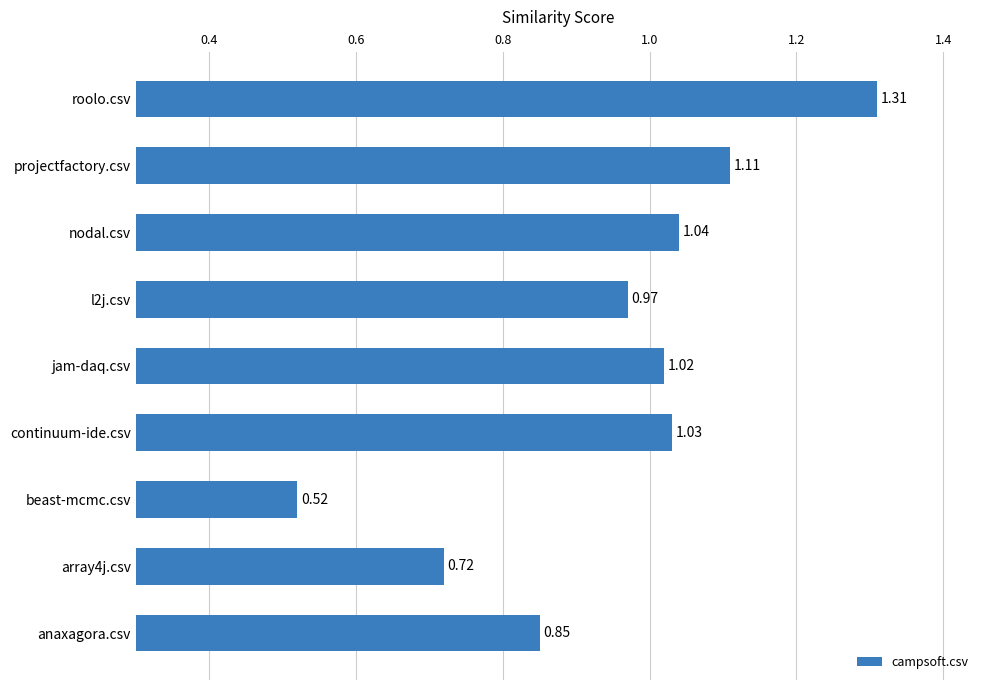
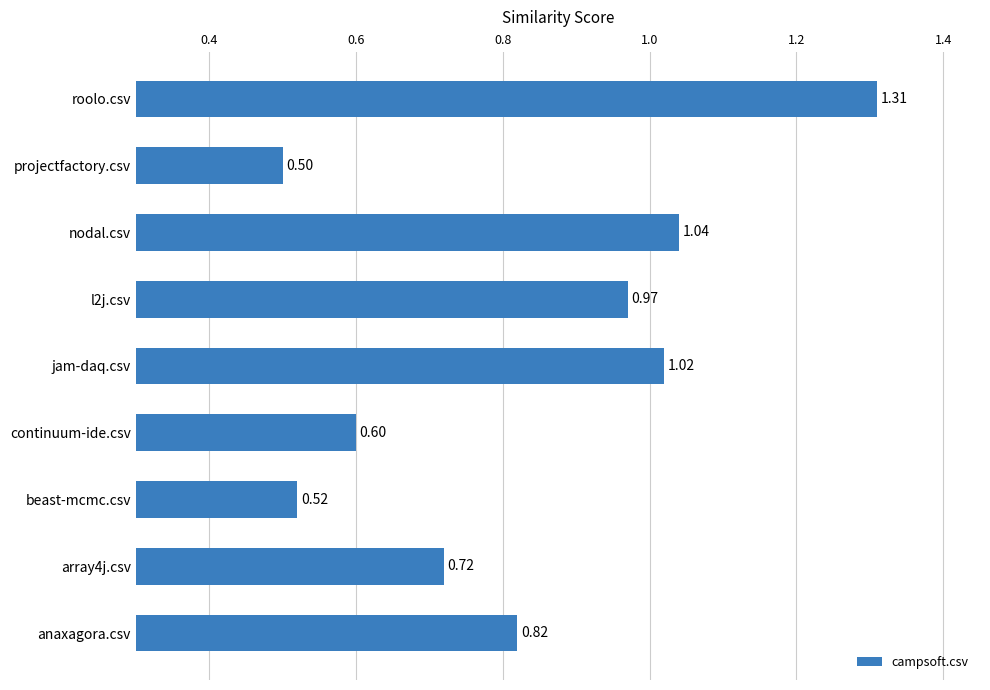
  {
    "roolo.csv": 1.31,
-   "projectfactory.csv": 1.11,
+   "projectfactory.csv": 0.50,
    "nodal.csv": 1.04,
    "l2j.csv": 0.97,
    "jam-daq.csv": 1.02,
-   "continuum-ide.csv": 1.03,
+   "continuum-ide.csv": 0.60,
    "beast-mcmc.csv": 0.52,
    "array4j.csv": 0.72,
-   "anaxagora.csv": 0.85
+   "anaxagora.csv": 0.82
  }
